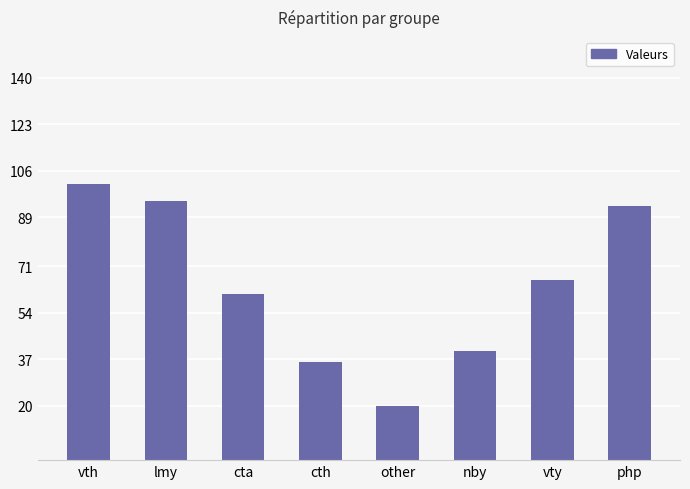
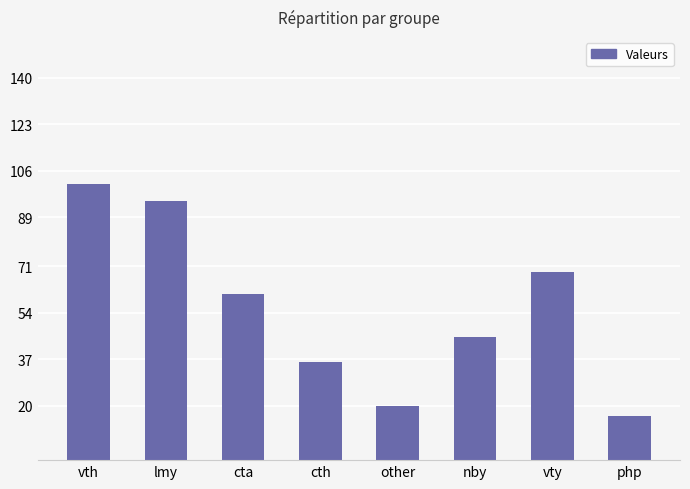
  {
    "vth": 101,
    "lmy": 95,
    "cta": 61,
    "cth": 36,
    "other": 20,
-   "nby": 40,
-   "vty": 66,
-   "php": 93
+   "nby": 45,
+   "vty": 69,
+   "php": 16
  }
